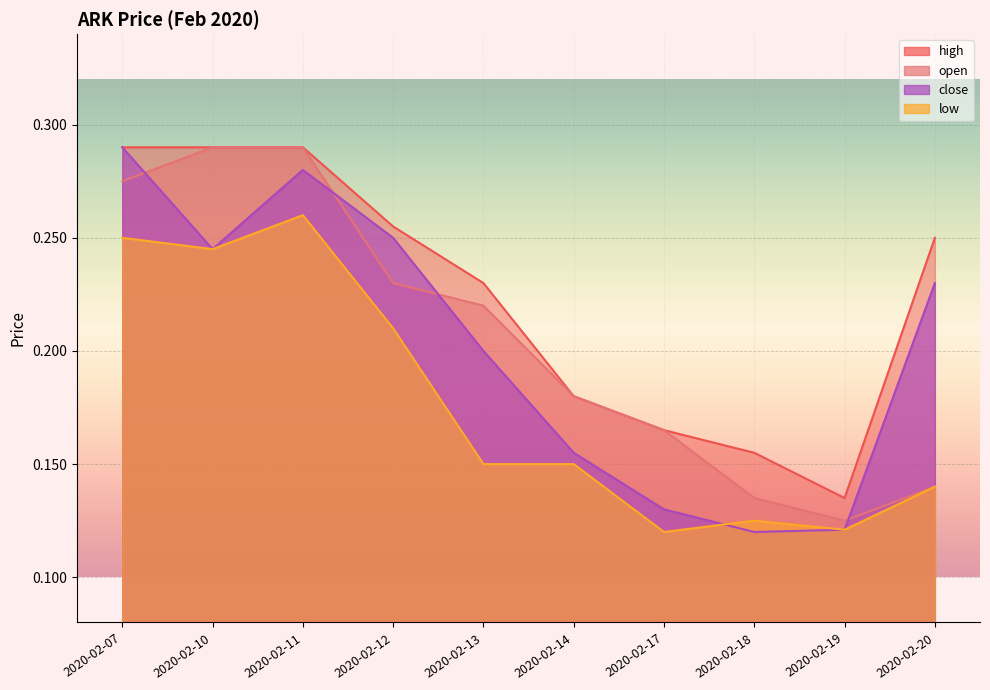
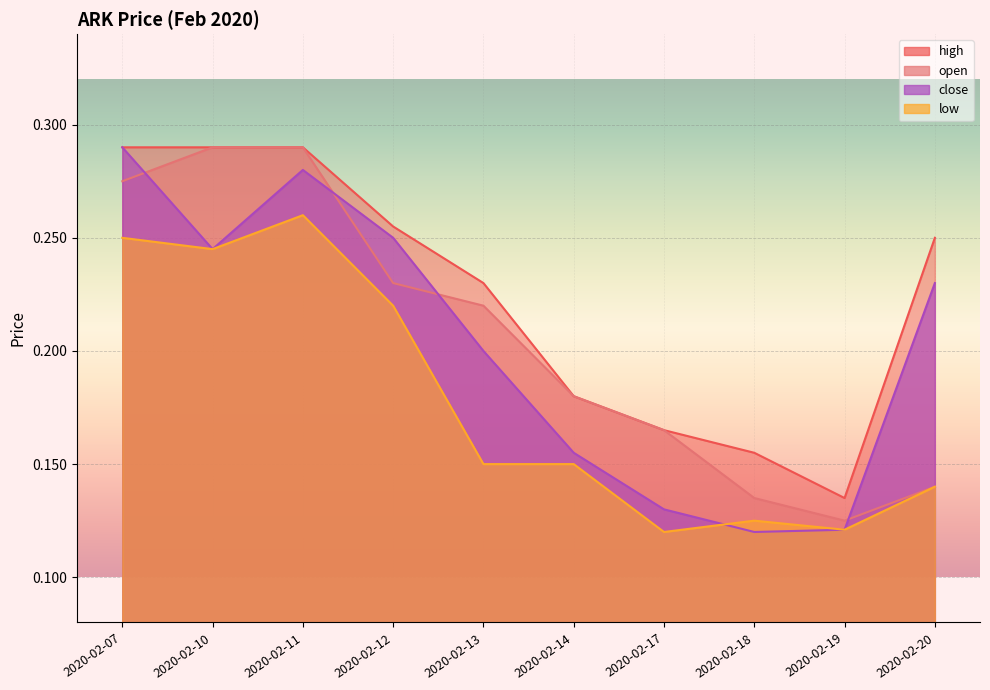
  {
    "close": {
      "2020-02-11": 0.28,
      "2020-02-12": 0.25,
      "2020-02-13": 0.20,
      "2020-02-14": 0.155,
      "2020-02-17": 0.13,
      "2020-02-18": 0.12,
      "2020-02-20": 0.23
    },
    "low": {
      "2020-02-07": 0.25,
      "2020-02-11": 0.26,
-     "2020-02-12": 0.21,
+     "2020-02-12": 0.22,
      "2020-02-13": 0.15,
      "2020-02-14": 0.15,
      "2020-02-17": 0.12,
      "2020-02-18": 0.125
    }
  }
